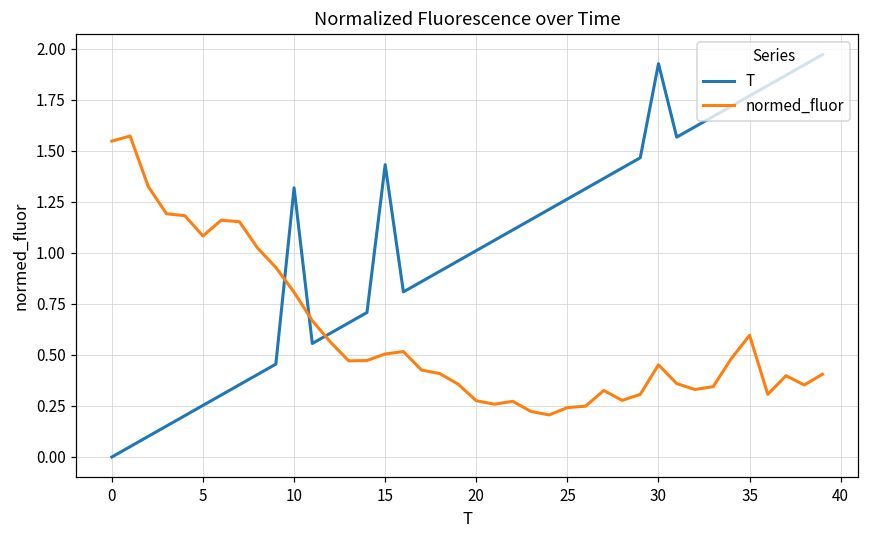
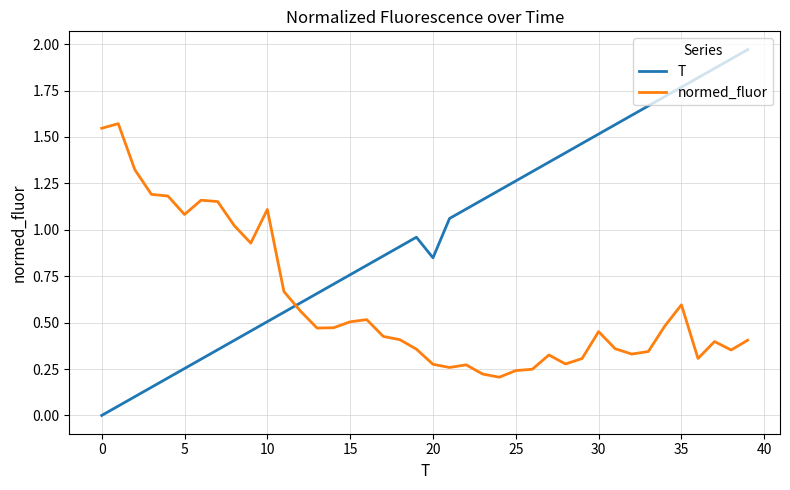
  {
    "T": {
      "0": 0.00,
      "5": 0.25,
-     "10": 1.32,
-     "15": 1.43,
-     "20": 1.01,
+     "10": 0.51,
+     "15": 0.76,
+     "20": 0.85,
      "25": 1.26,
-     "30": 1.93
+     "30": 1.52
    },
    "normed_fluor": {
      "0": 1.55,
      "5": 1.08,
-     "10": 0.81,
+     "10": 1.11,
      "15": 0.50,
      "20": 0.28,
      "25": 0.24,
      "30": 0.45,
      "35": 0.60
    }
  }
